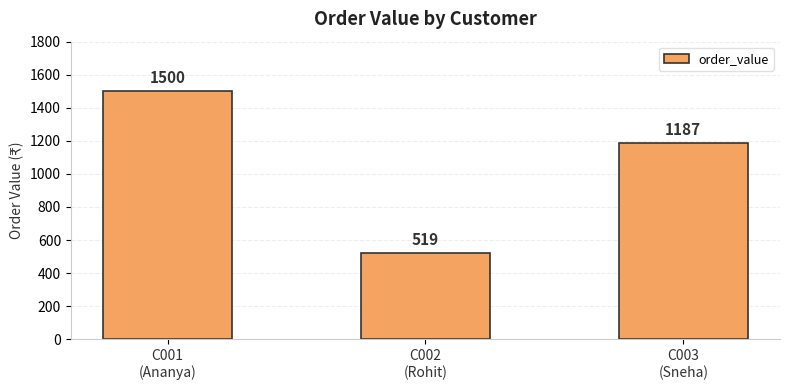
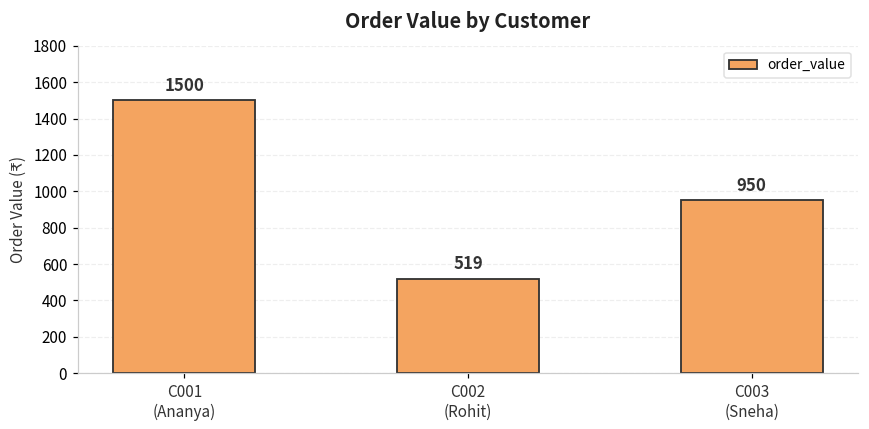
  {
    "C001 (Ananya)": 1500,
    "C002 (Rohit)": 519,
-   "C003 (Sneha)": 1187
+   "C003 (Sneha)": 950
  }
